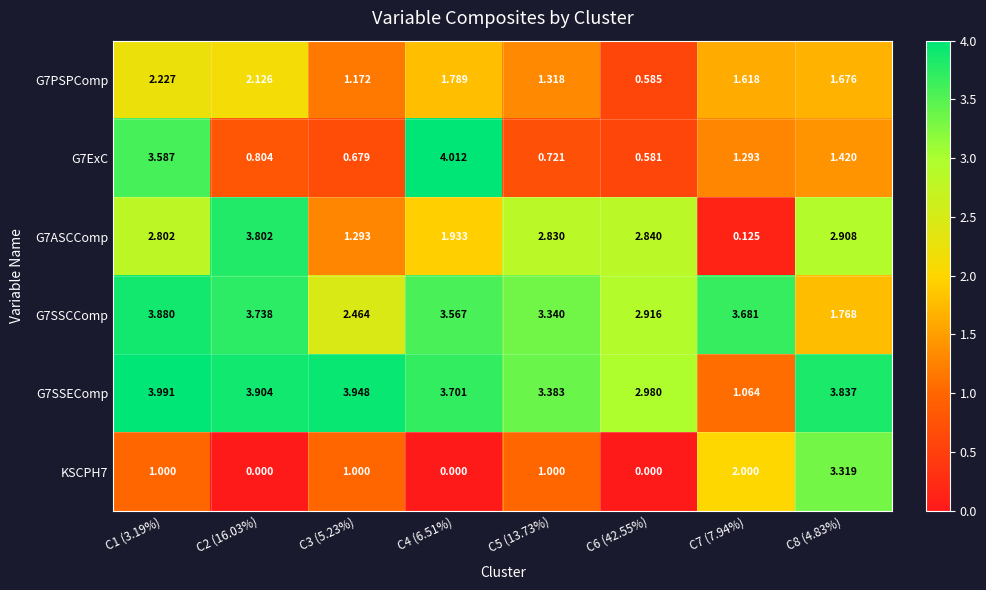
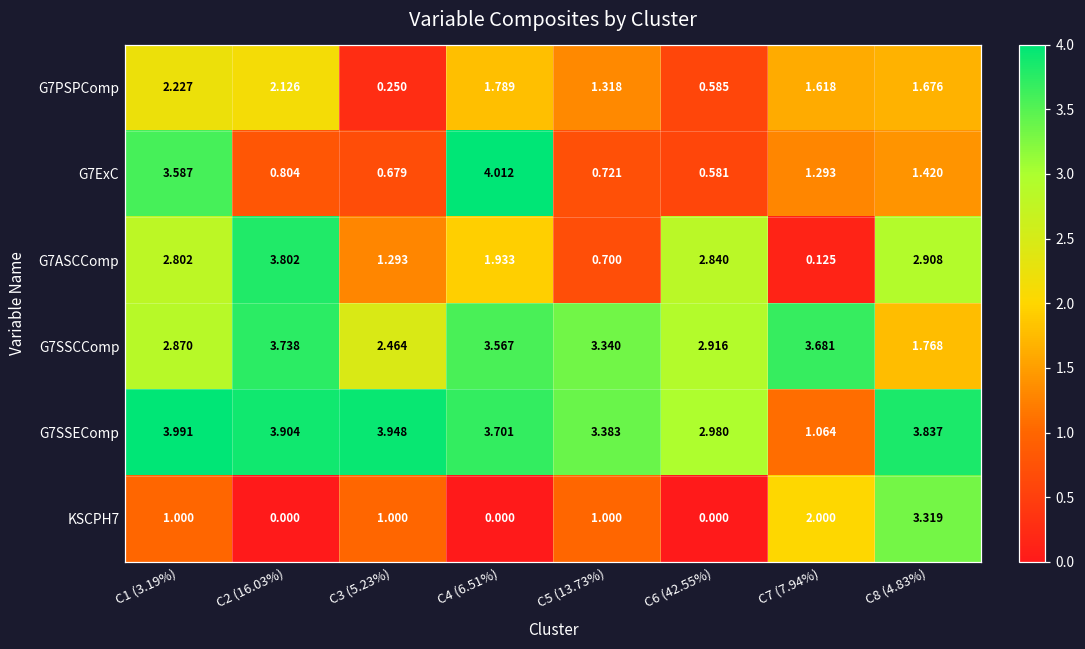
  {
    "G7PSPComp": {
      "C1 (3.19%)": 2.227,
      "C2 (16.03%)": 2.126,
-     "C3 (5.23%)": 1.172,
+     "C3 (5.23%)": 0.250,
      "C4 (6.51%)": 1.789,
      "C5 (13.73%)": 1.318,
      "C6 (42.55%)": 0.585,
      "C7 (7.94%)": 1.618,
      "C8 (4.83%)": 1.676
    },
    "G7ExC": {
      "C1 (3.19%)": 3.587,
      "C2 (16.03%)": 0.804,
      "C3 (5.23%)": 0.679,
      "C4 (6.51%)": 4.012,
      "C5 (13.73%)": 0.721,
      "C6 (42.55%)": 0.581,
      "C7 (7.94%)": 1.293,
      "C8 (4.83%)": 1.420
    },
    "G7ASCComp": {
      "C1 (3.19%)": 2.802,
      "C2 (16.03%)": 3.802,
      "C3 (5.23%)": 1.293,
      "C4 (6.51%)": 1.933,
-     "C5 (13.73%)": 2.830,
+     "C5 (13.73%)": 0.700,
      "C6 (42.55%)": 2.840,
      "C7 (7.94%)": 0.125,
      "C8 (4.83%)": 2.908
    },
    "G7SSCComp": {
-     "C1 (3.19%)": 3.880,
+     "C1 (3.19%)": 2.870,
      "C2 (16.03%)": 3.738,
      "C3 (5.23%)": 2.464,
      "C4 (6.51%)": 3.567,
      "C5 (13.73%)": 3.340,
      "C6 (42.55%)": 2.916,
      "C7 (7.94%)": 3.681,
      "C8 (4.83%)": 1.768
    },
    "G7SSEComp": {
      "C1 (3.19%)": 3.991,
      "C2 (16.03%)": 3.904,
      "C3 (5.23%)": 3.948,
      "C4 (6.51%)": 3.701,
      "C5 (13.73%)": 3.383,
      "C6 (42.55%)": 2.980,
      "C7 (7.94%)": 1.064,
      "C8 (4.83%)": 3.837
    },
    "KSCPH7": {
      "C1 (3.19%)": 1.000,
      "C2 (16.03%)": 0.000,
      "C3 (5.23%)": 1.000,
      "C4 (6.51%)": 0.000,
      "C5 (13.73%)": 1.000,
      "C6 (42.55%)": 0.000,
      "C7 (7.94%)": 2.000,
      "C8 (4.83%)": 3.319
    }
  }
